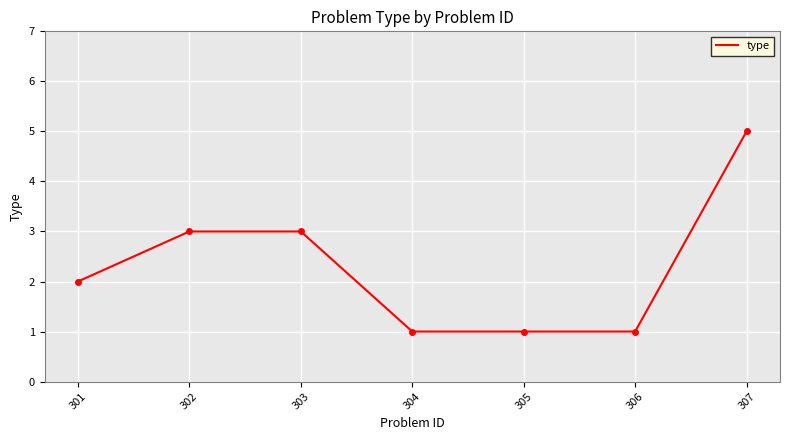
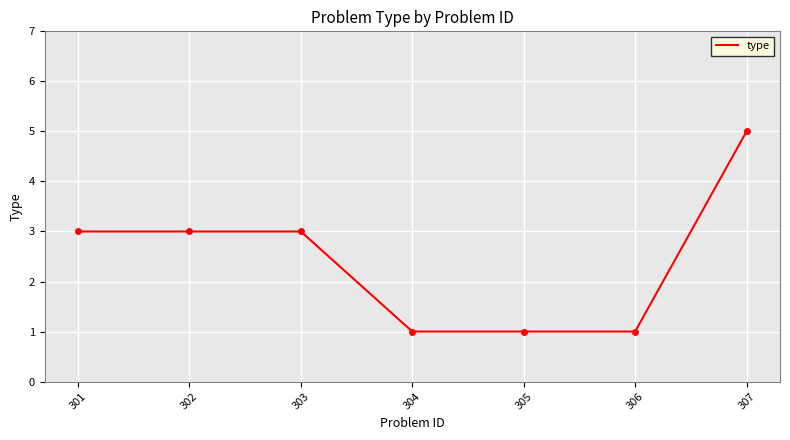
  {
-   "301": 2,
+   "301": 3,
    "302": 3,
    "303": 3,
    "304": 1,
    "305": 1,
    "306": 1,
    "307": 5
  }
